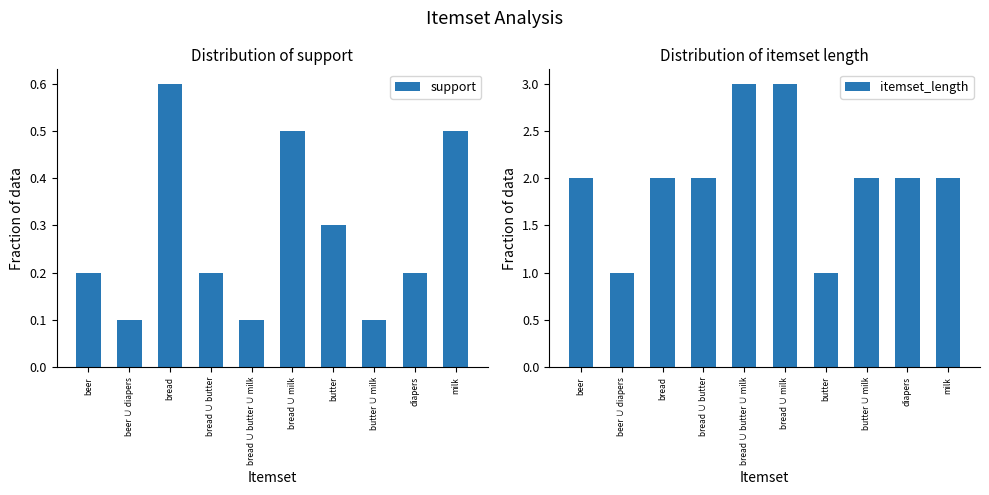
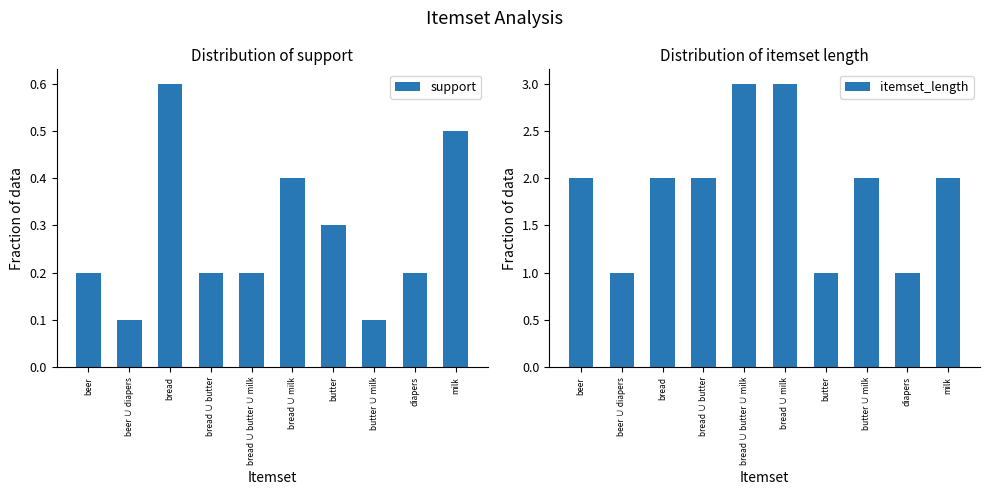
  {
    "Distribution of support": {
      "beer": 0.2,
      "beer ∪ diapers": 0.1,
      "bread": 0.6,
      "bread ∪ butter": 0.2,
-     "bread ∪ butter ∪ milk": 0.1,
-     "bread ∪ milk": 0.5,
+     "bread ∪ butter ∪ milk": 0.2,
+     "bread ∪ milk": 0.4,
      "butter": 0.3,
      "butter ∪ milk": 0.1,
      "diapers": 0.2,
      "milk": 0.5
    },
    "Distribution of itemset length": {
      "beer": 2,
      "beer ∪ diapers": 1,
      "bread": 2,
      "bread ∪ butter": 2,
      "bread ∪ butter ∪ milk": 3,
      "bread ∪ milk": 3,
      "butter": 1,
      "butter ∪ milk": 2,
-     "diapers": 2,
+     "diapers": 1,
      "milk": 2
    }
  }
